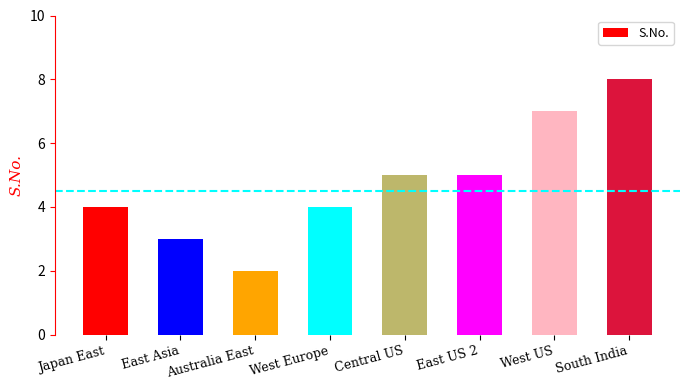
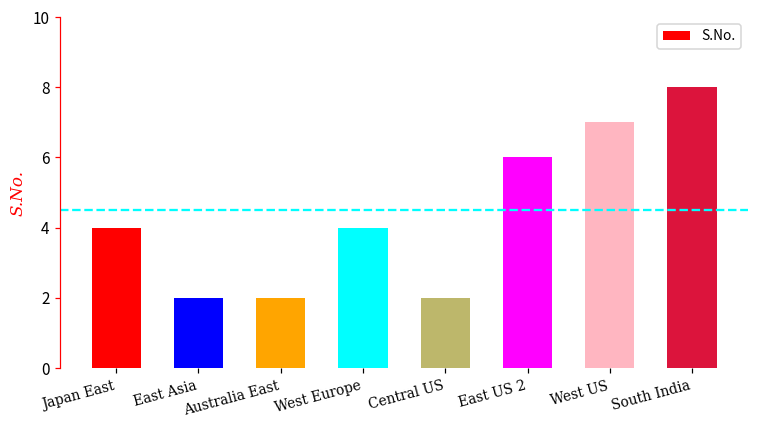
  {
    "Japan East": 4,
-   "East Asia": 3,
+   "East Asia": 2,
    "Australia East": 2,
    "West Europe": 4,
-   "Central US": 5,
-   "East US 2": 5,
+   "Central US": 2,
+   "East US 2": 6,
    "West US": 7,
    "South India": 8
  }
